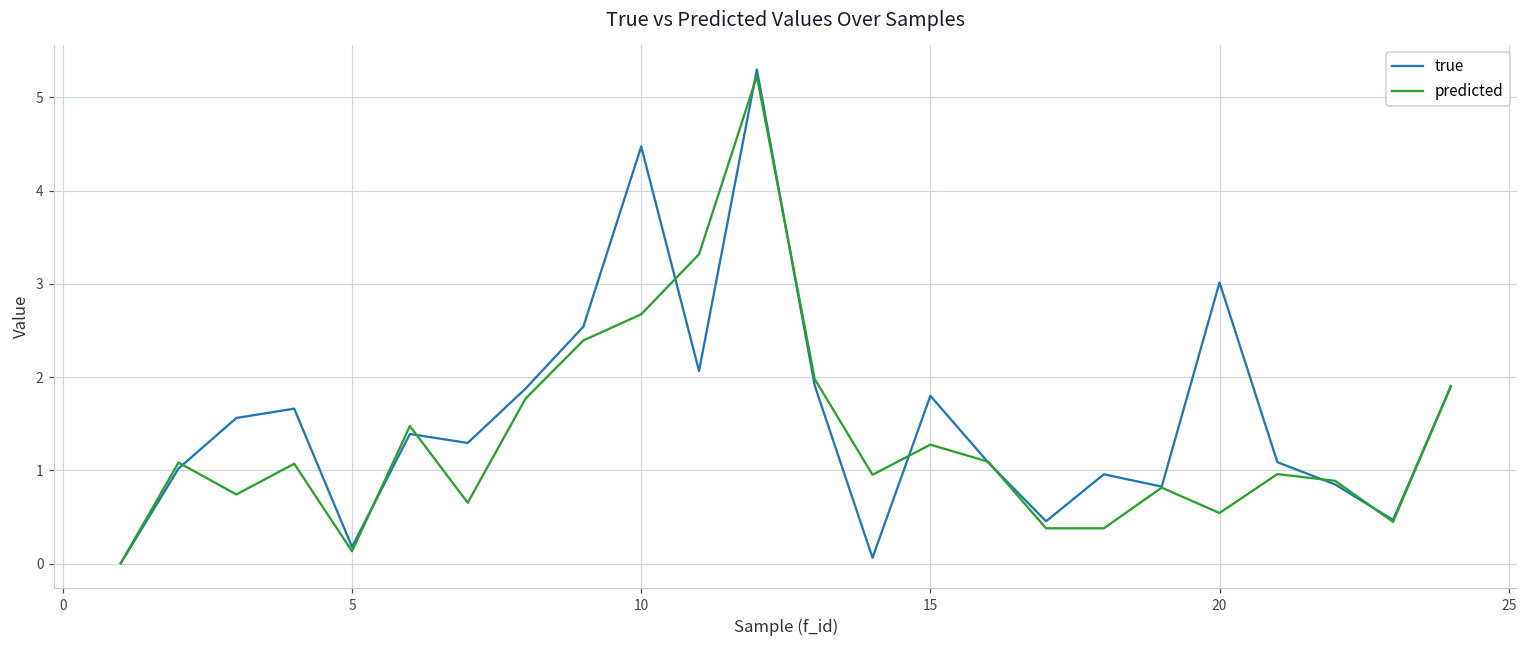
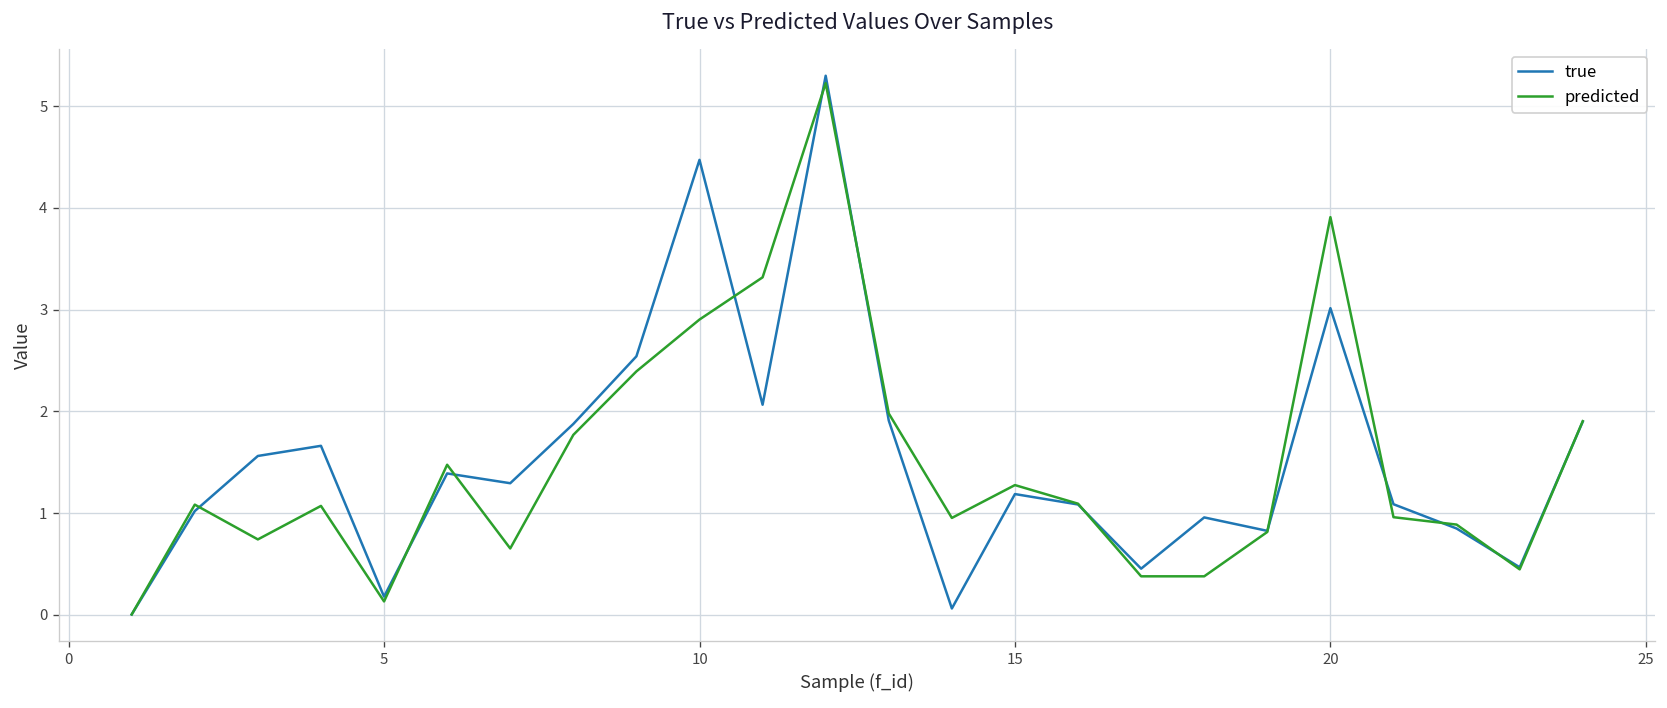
  {
    "true": {
      "5": 0.2,
      "10": 4.5,
-     "15": 1.8,
+     "15": 1.2,
      "20": 3.0
    },
    "predicted": {
      "5": 0.1,
-     "10": 2.7,
+     "10": 2.9,
      "15": 1.3,
-     "20": 0.5
+     "20": 3.9
    }
  }
